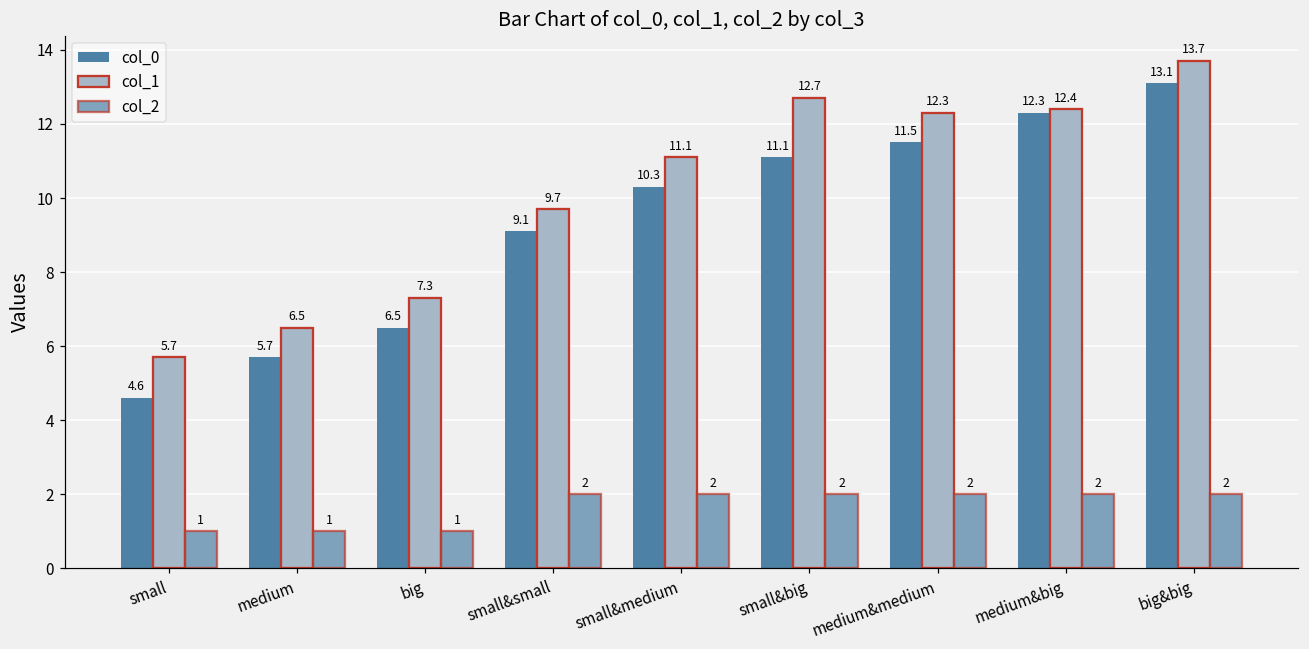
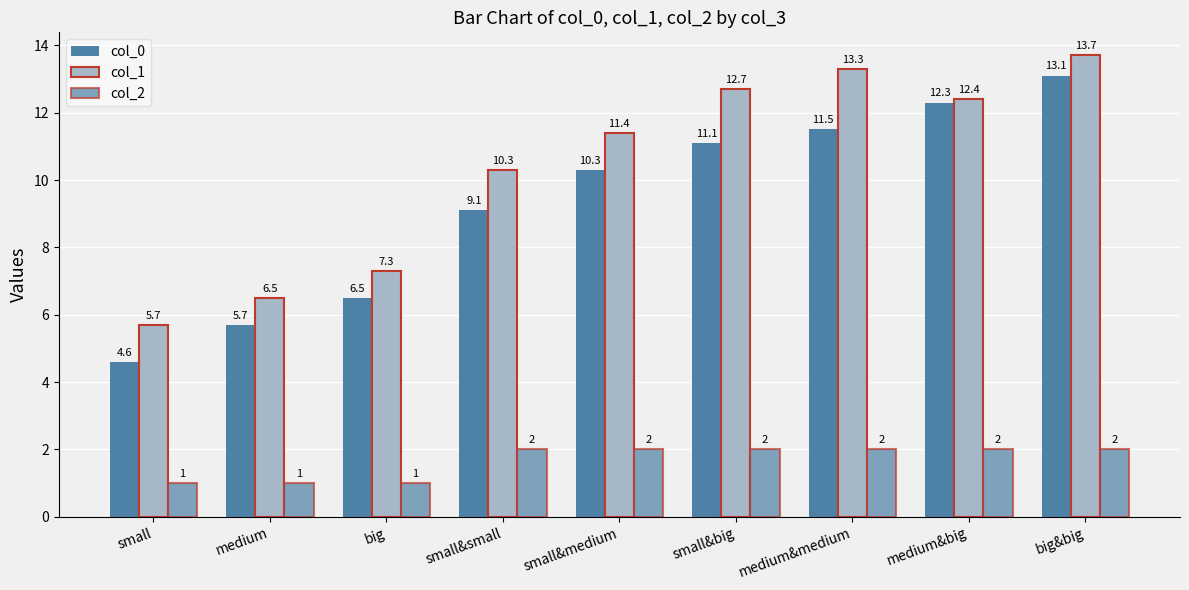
  {
    "col_1": {
      "small": 5.7,
      "medium": 6.5,
      "big": 7.3,
-     "small&small": 9.7,
-     "small&medium": 11.1,
+     "small&small": 10.3,
+     "small&medium": 11.4,
      "small&big": 12.7,
-     "medium&medium": 12.3,
+     "medium&medium": 13.3,
      "medium&big": 12.4,
      "big&big": 13.7
    }
  }
